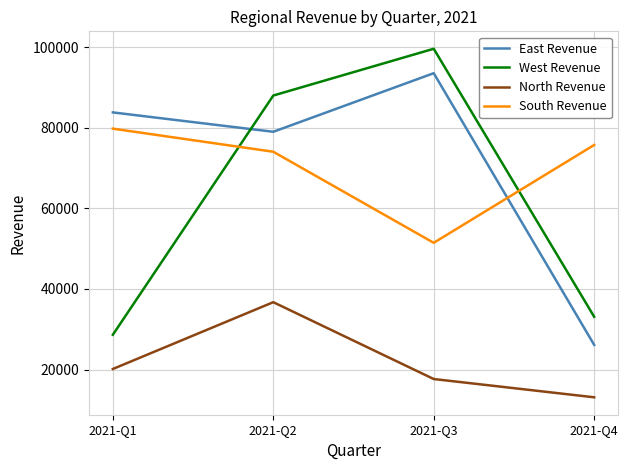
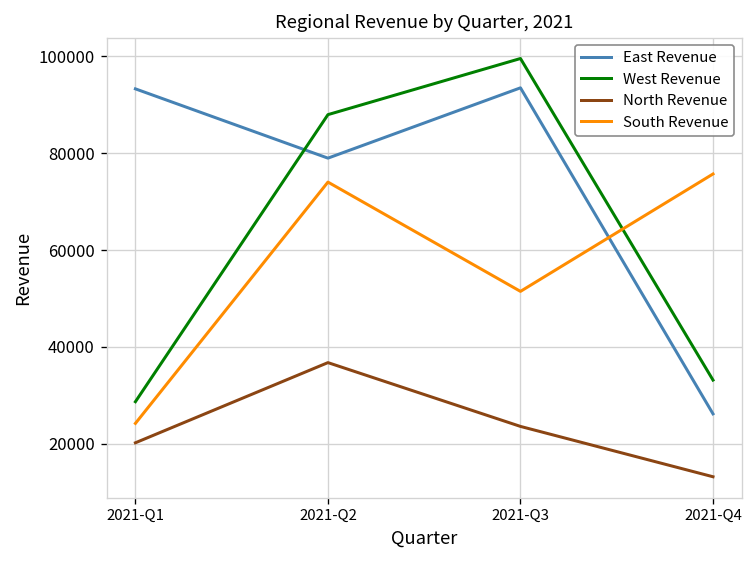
  {
    "East Revenue": {
-     "2021-Q1": 84000,
+     "2021-Q1": 93000,
      "2021-Q2": 79000,
      "2021-Q3": 94000,
      "2021-Q4": 26000
    },
    "West Revenue": {
      "2021-Q1": 29000,
      "2021-Q2": 88000,
      "2021-Q3": 100000,
      "2021-Q4": 33000
    },
    "North Revenue": {
      "2021-Q1": 20000,
      "2021-Q2": 37000,
-     "2021-Q3": 18000,
+     "2021-Q3": 24000,
      "2021-Q4": 13000
    },
    "South Revenue": {
-     "2021-Q1": 80000,
+     "2021-Q1": 24000,
      "2021-Q2": 74000,
      "2021-Q3": 51000,
      "2021-Q4": 76000
    }
  }
